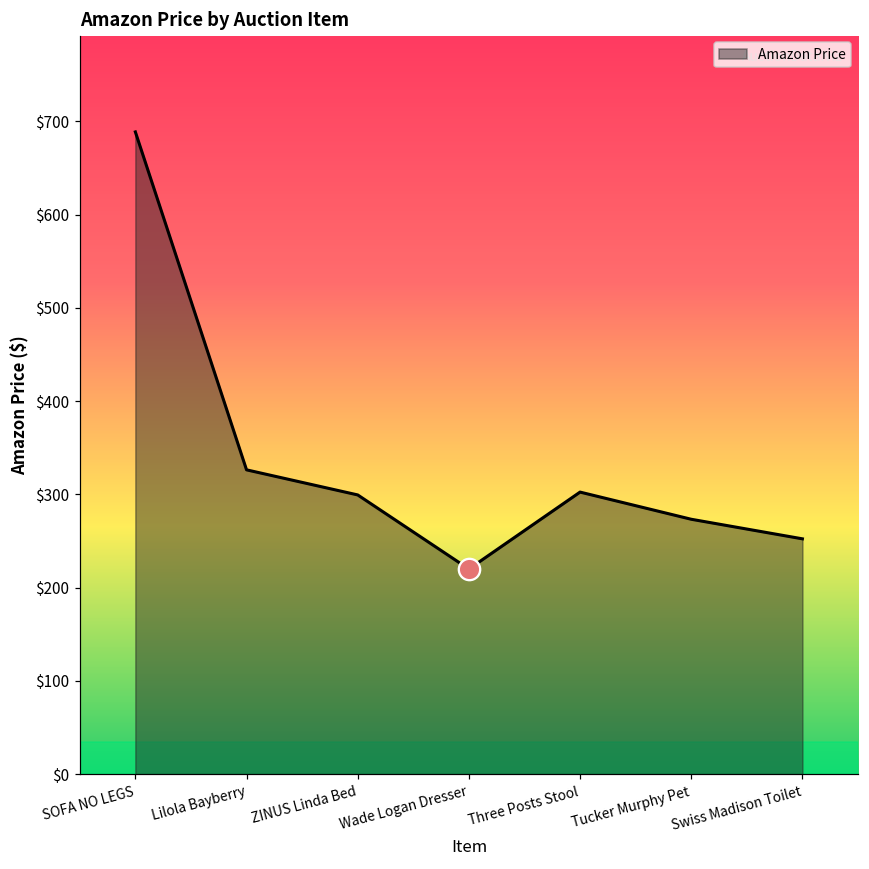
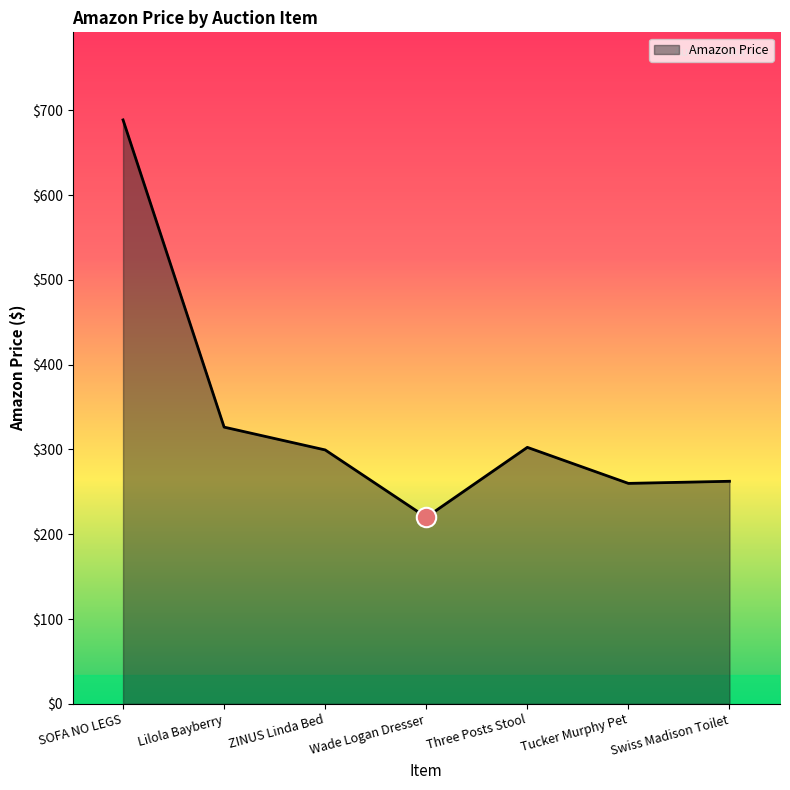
  {
    "Amazon Price": {
      "SOFA NO LEGS": "$690",
      "Lilola Bayberry": "$330",
      "ZINUS Linda Bed": "$300",
      "Three Posts Stool": "$300",
-     "Tucker Murphy Pet": "$270",
-     "Swiss Madison Toilet": "$250"
+     "Tucker Murphy Pet": "$260",
+     "Swiss Madison Toilet": "$260"
    }
  }
